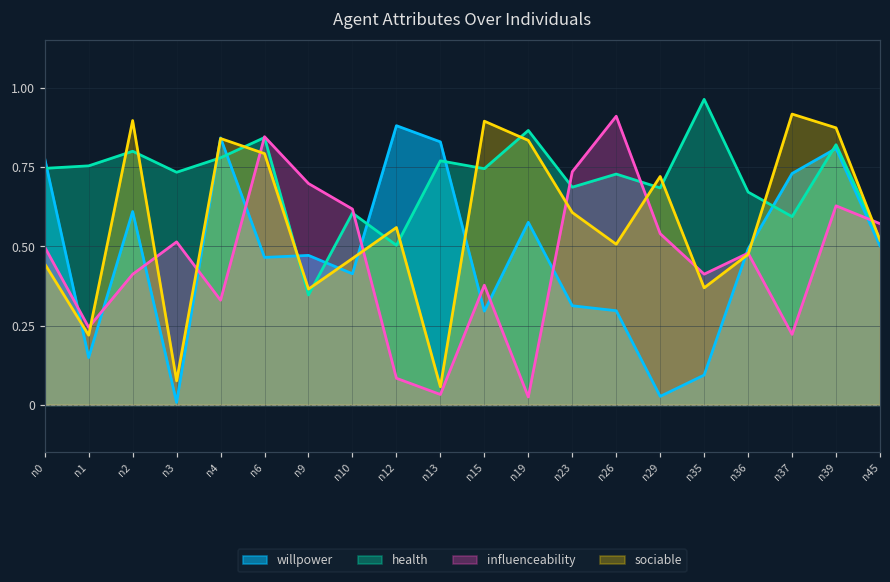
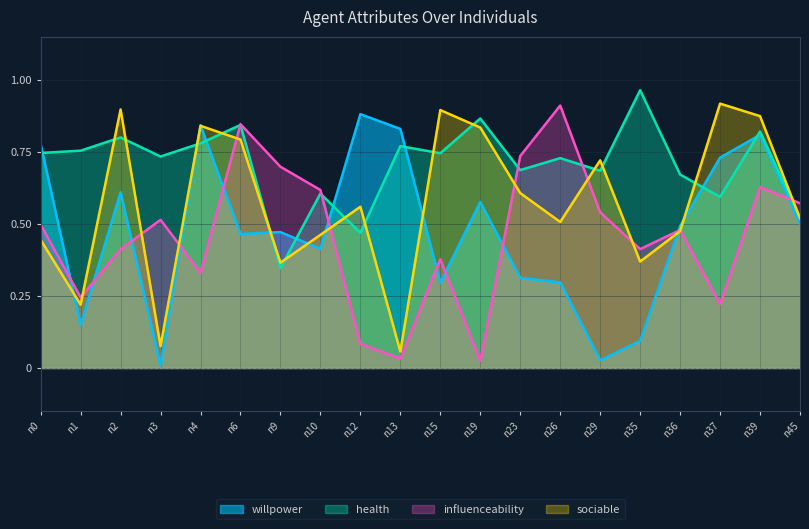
  {
    "willpower": {
      "n0": 0.78,
      "n1": 0.15,
      "n2": 0.61,
      "n3": 0.01,
      "n6": 0.47,
      "n9": 0.47,
      "n10": 0.41,
      "n12": 0.88,
      "n13": 0.83,
      "n15": 0.30,
      "n19": 0.58,
      "n23": 0.31,
      "n26": 0.30,
      "n29": 0.03,
      "n35": 0.09,
      "n36": 0.49,
      "n37": 0.73,
      "n39": 0.81,
      "n45": 0.50
    },
    "health": {
      "n0": 0.75,
      "n1": 0.75,
      "n2": 0.80,
      "n3": 0.73,
      "n4": 0.78,
      "n9": 0.35,
      "n10": 0.61,
-     "n12": 0.50,
+     "n12": 0.47,
      "n13": 0.77,
      "n15": 0.75,
      "n19": 0.87,
      "n23": 0.69,
      "n26": 0.73,
      "n29": 0.68,
      "n35": 0.96,
      "n36": 0.67,
      "n37": 0.59,
      "n39": 0.82
    },
    "influenceability": {
      "n0": 0.50,
      "n1": 0.24,
      "n2": 0.41,
      "n3": 0.51,
      "n4": 0.33,
      "n9": 0.70,
      "n10": 0.62,
      "n12": 0.08,
      "n13": 0.03,
      "n15": 0.38,
      "n19": 0.03,
      "n23": 0.74,
      "n26": 0.91,
      "n29": 0.54,
      "n35": 0.41,
      "n37": 0.22,
      "n39": 0.63,
      "n45": 0.57
    },
    "sociable": {
      "n0": 0.45,
      "n1": 0.22,
      "n2": 0.90,
      "n3": 0.08,
      "n6": 0.79,
      "n9": 0.37,
      "n10": 0.46,
      "n12": 0.56,
      "n13": 0.06,
      "n15": 0.90,
      "n19": 0.83,
      "n23": 0.61,
      "n26": 0.51,
      "n29": 0.72,
      "n35": 0.37,
      "n37": 0.92,
      "n39": 0.87
    }
  }
